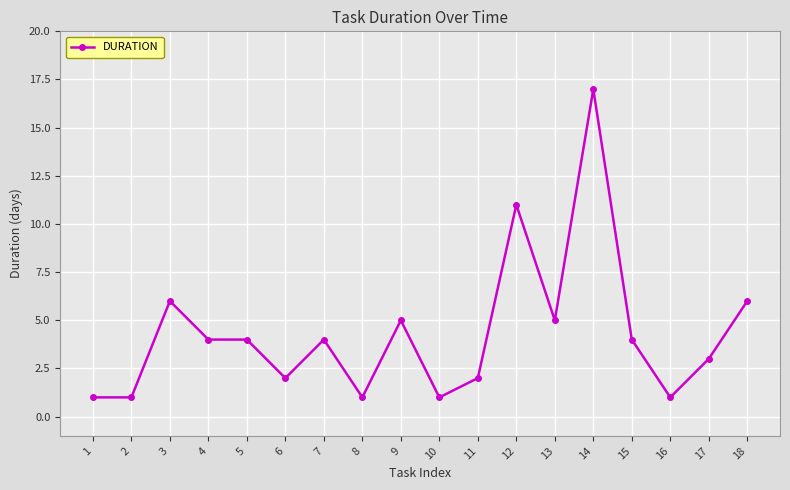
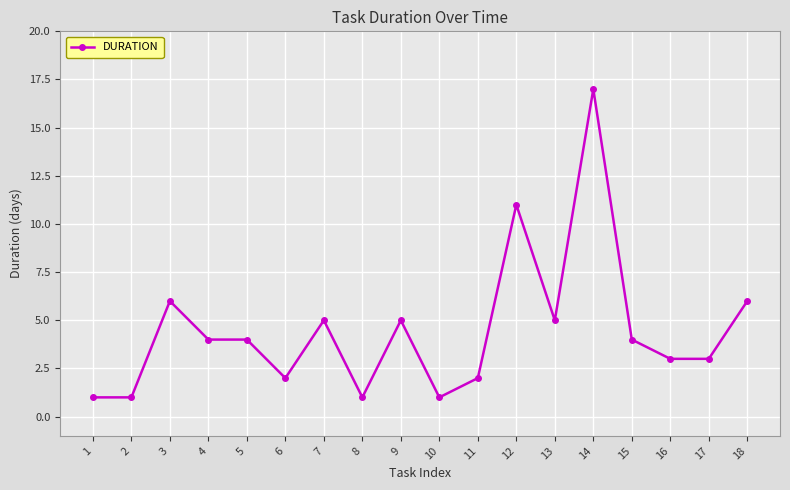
  {
    "1": 1,
    "2": 1,
    "3": 6,
    "4": 4,
    "5": 4,
    "6": 2,
-   "7": 4,
+   "7": 5,
    "8": 1,
    "9": 5,
    "10": 1,
    "11": 2,
    "12": 11,
    "13": 5,
    "14": 17,
    "15": 4,
-   "16": 1,
+   "16": 3,
    "17": 3,
    "18": 6
  }
